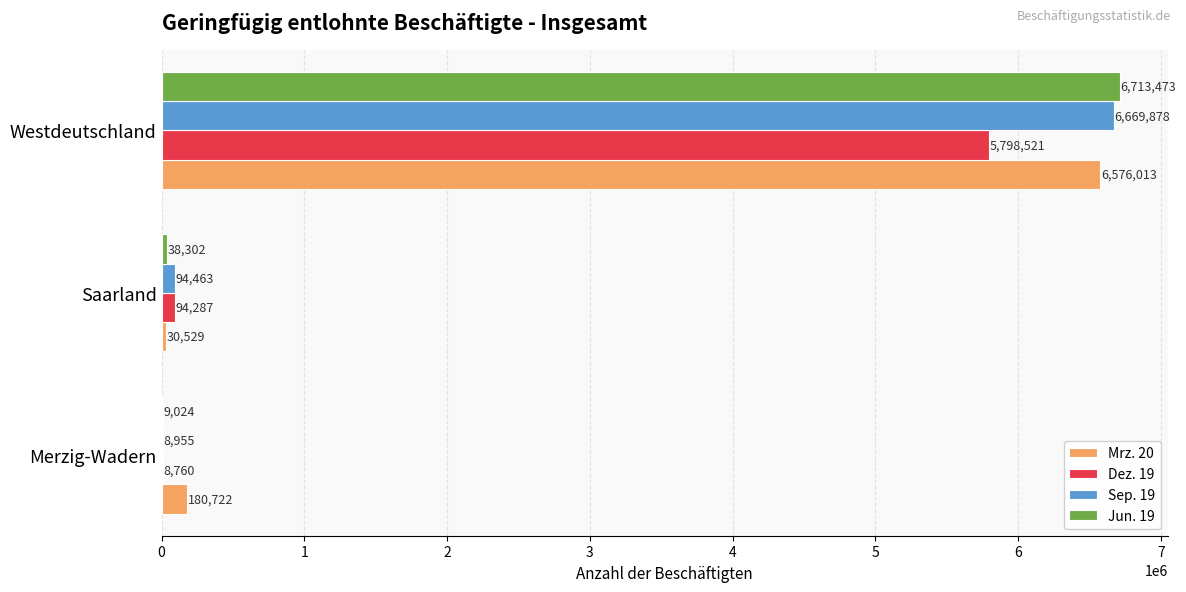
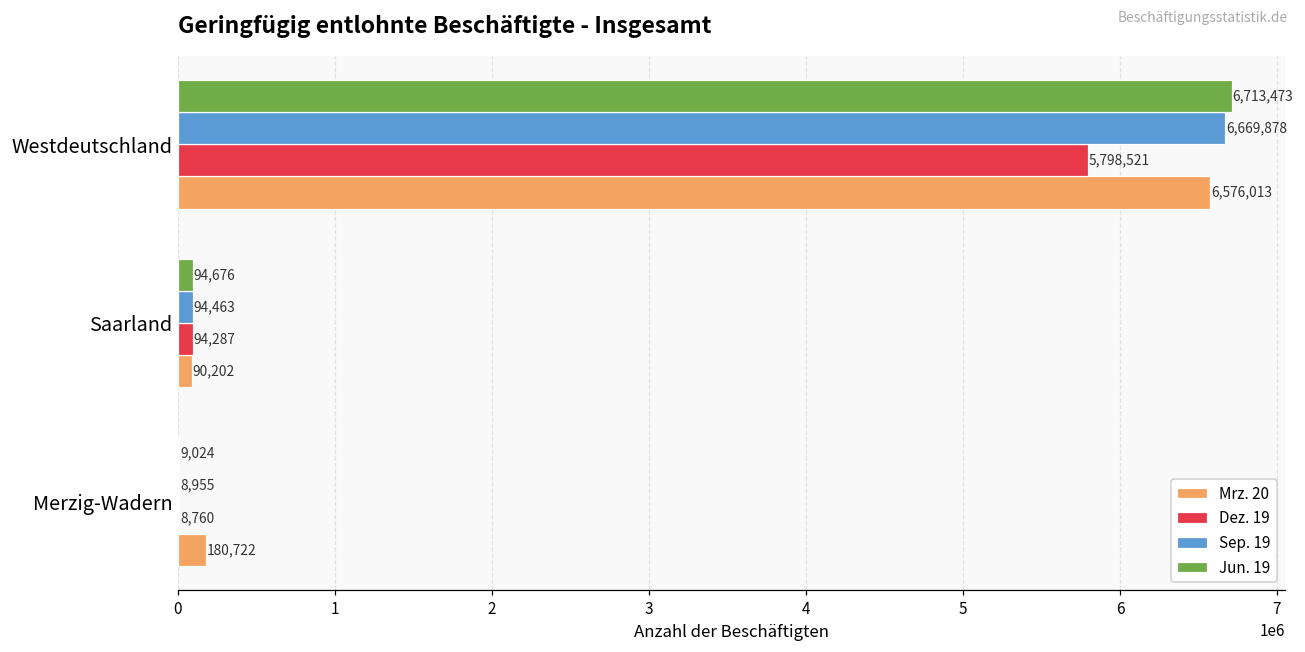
  {
    "Mrz. 20": {
      "Westdeutschland": "6,576,013",
-     "Saarland": "30,529",
+     "Saarland": "90,202",
      "Merzig-Wadern": "180,722"
    },
    "Dez. 19": {
      "Westdeutschland": "5,798,521",
      "Saarland": "94,287",
      "Merzig-Wadern": "8,760"
    },
    "Sep. 19": {
      "Westdeutschland": "6,669,878",
      "Saarland": "94,463",
      "Merzig-Wadern": "8,955"
    },
    "Jun. 19": {
      "Westdeutschland": "6,713,473",
-     "Saarland": "38,302",
+     "Saarland": "94,676",
      "Merzig-Wadern": "9,024"
    }
  }
